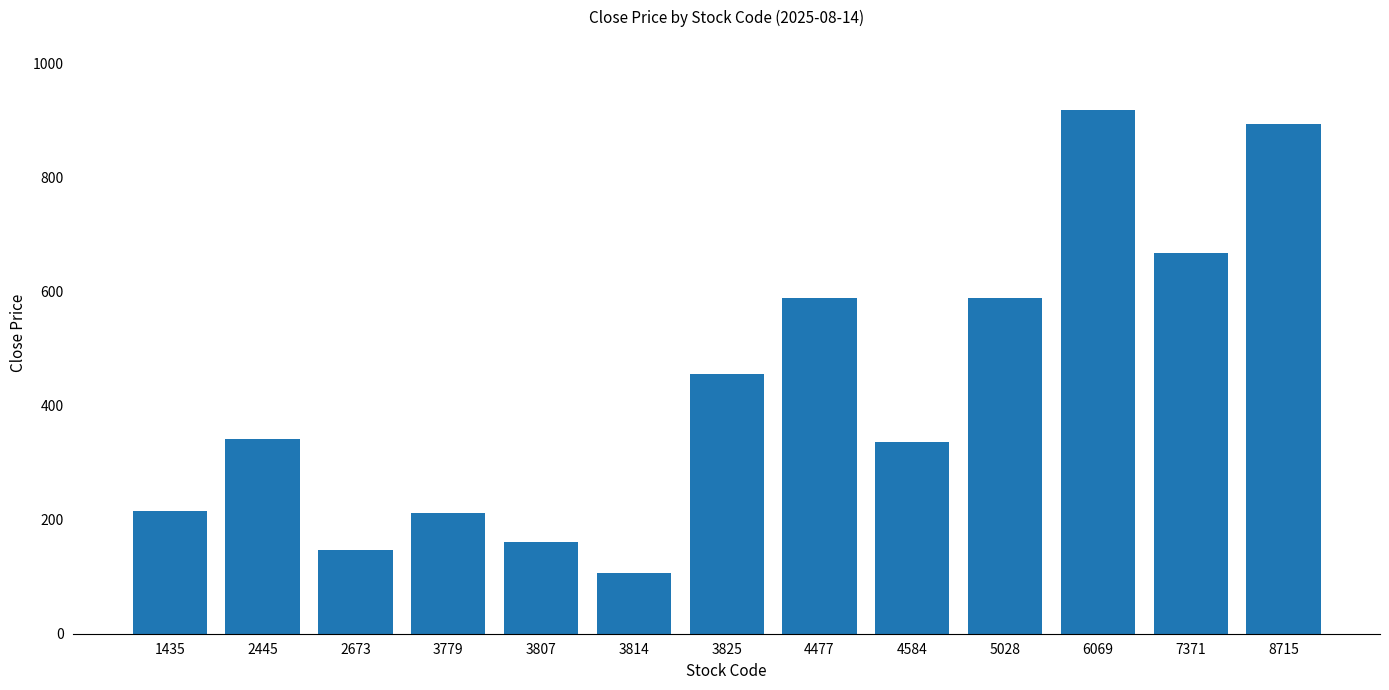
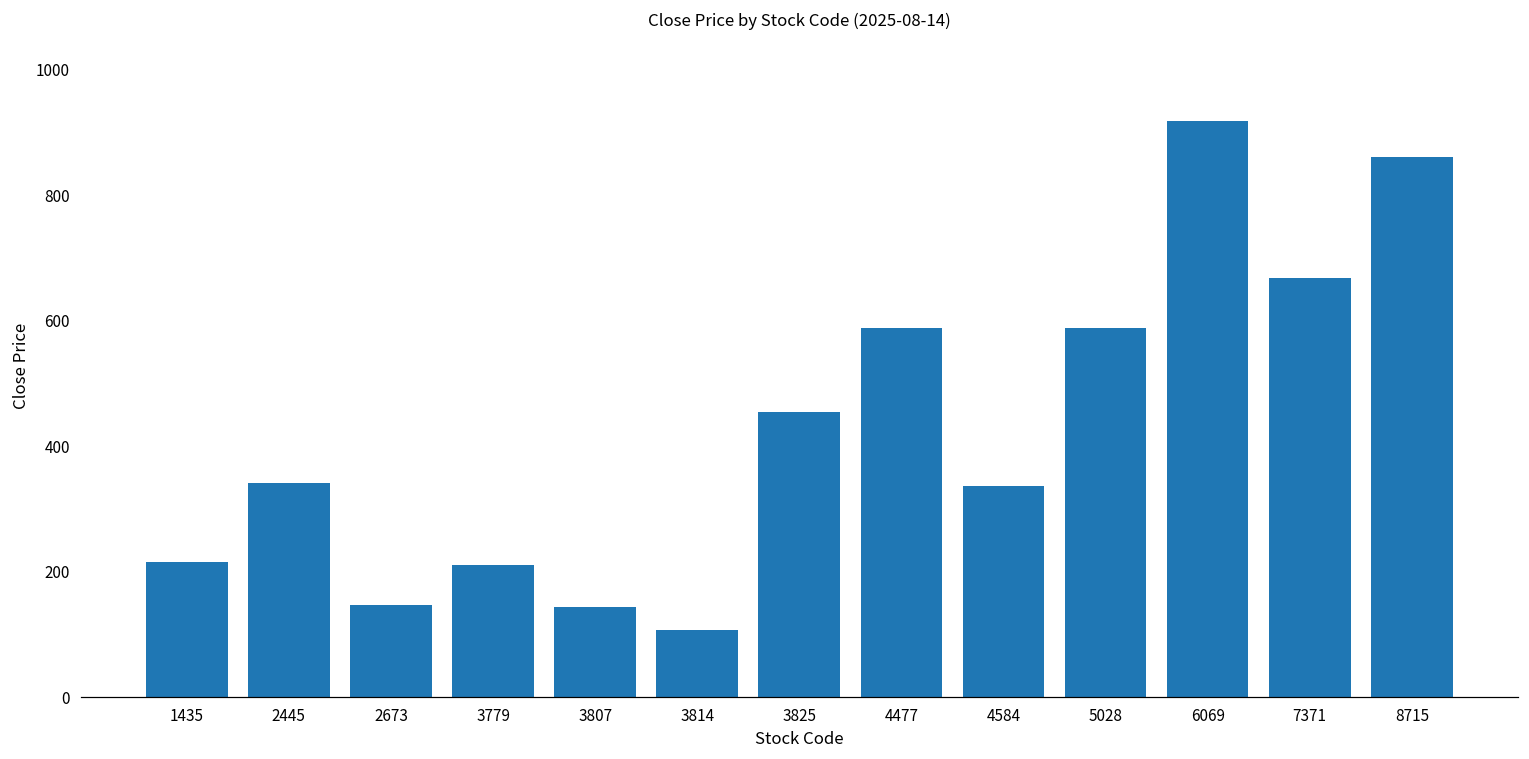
  {
    "1435": 220,
    "2445": 340,
    "2673": 150,
    "3779": 210,
-   "3807": 160,
+   "3807": 140,
    "3814": 110,
    "3825": 460,
    "4477": 590,
    "4584": 340,
    "5028": 590,
    "6069": 920,
    "7371": 670,
-   "8715": 890
+   "8715": 860
  }
